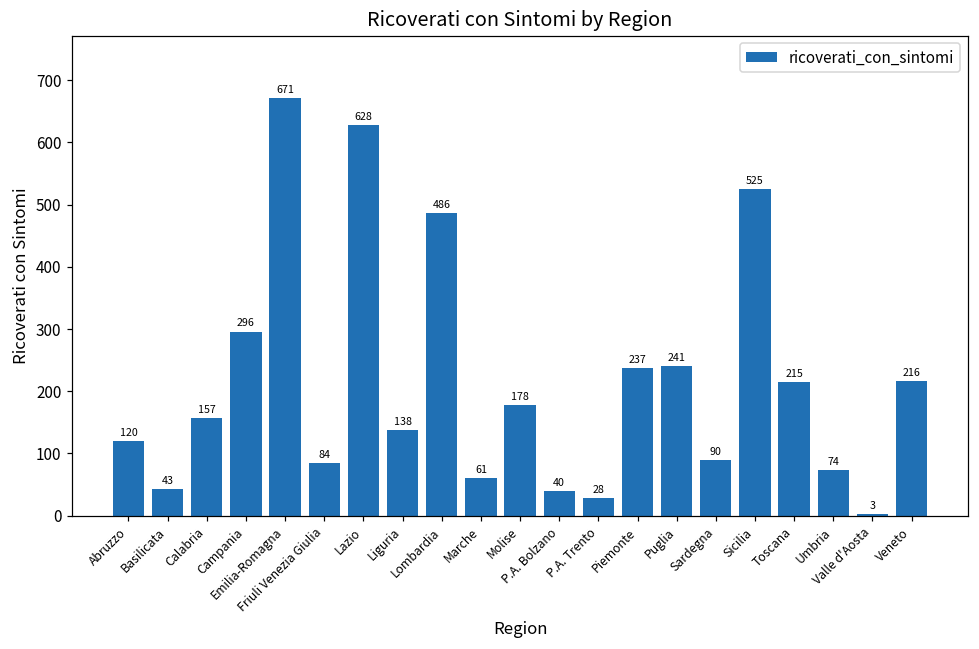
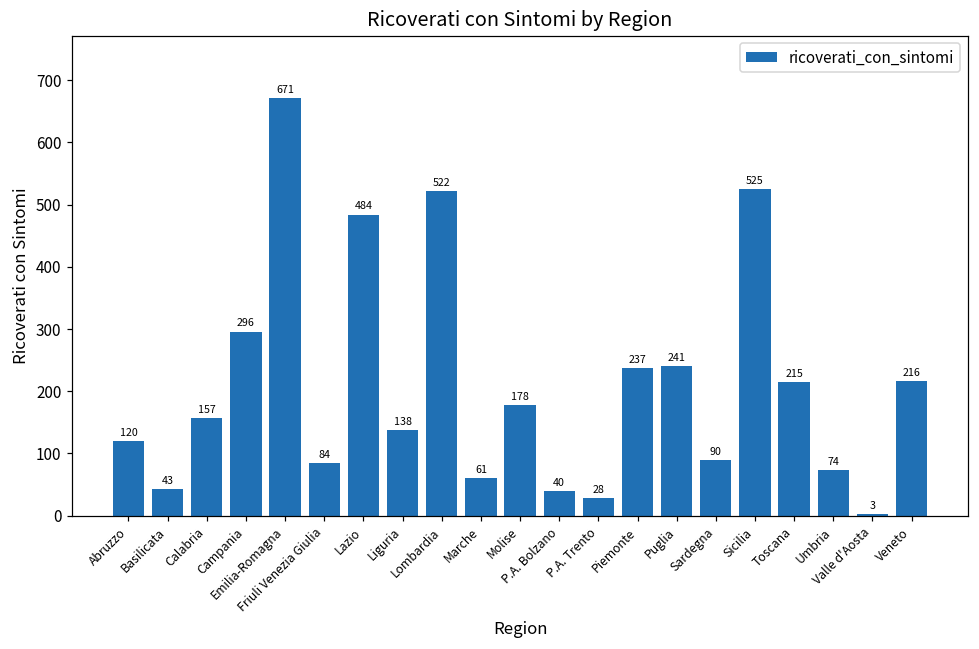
  {
    "Abruzzo": 120,
    "Basilicata": 43,
    "Calabria": 157,
    "Campania": 296,
    "Emilia-Romagna": 671,
    "Friuli Venezia Giulia": 84,
-   "Lazio": 628,
+   "Lazio": 484,
    "Liguria": 138,
-   "Lombardia": 486,
+   "Lombardia": 522,
    "Marche": 61,
    "Molise": 178,
    "P.A. Bolzano": 40,
    "P.A. Trento": 28,
    "Piemonte": 237,
    "Puglia": 241,
    "Sardegna": 90,
    "Sicilia": 525,
    "Toscana": 215,
    "Umbria": 74,
    "Valle d'Aosta": 3,
    "Veneto": 216
  }
